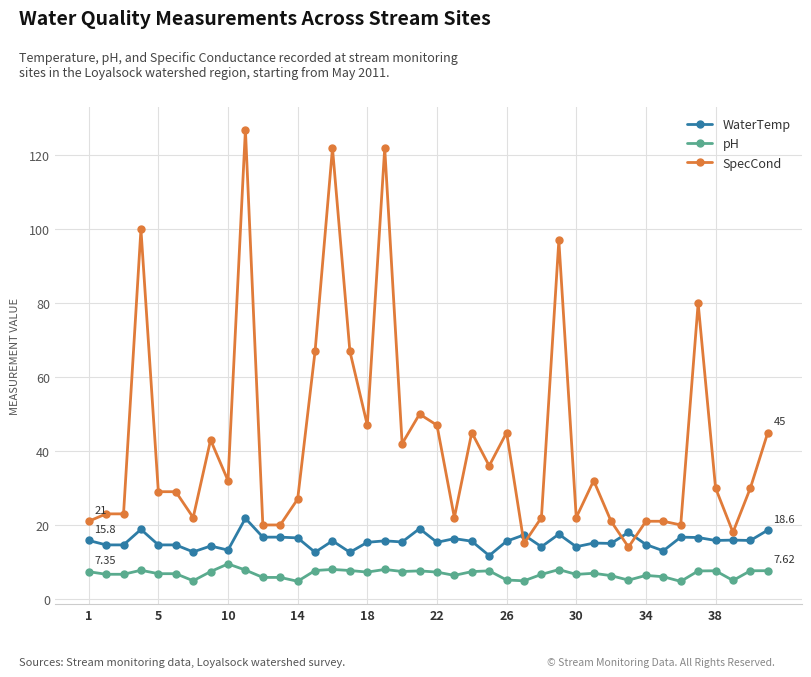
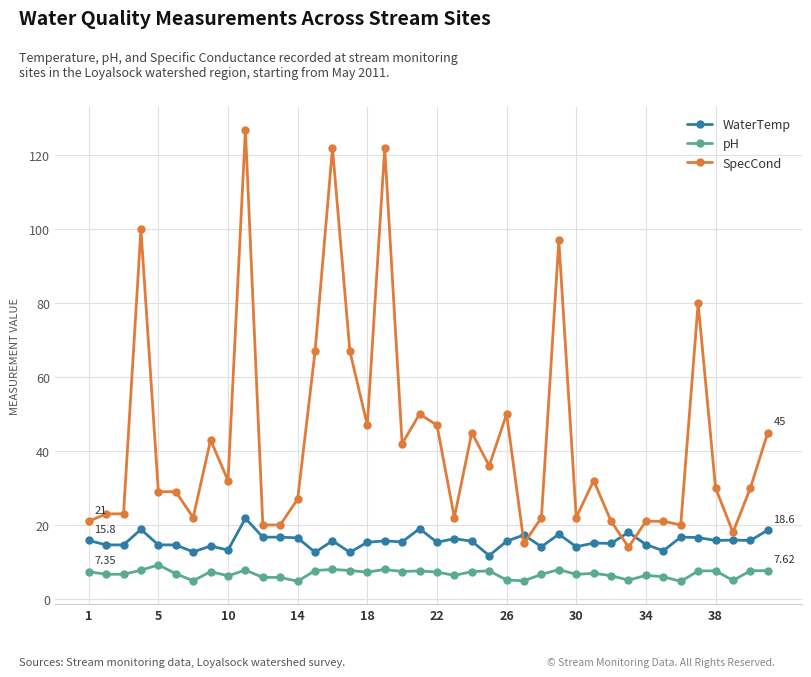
  {
    "WaterTemp": {
      "1": 15.8
    },
    "pH": {
-     "5": 7,
-     "10": 9,
+     "5": 9,
+     "10": 6,
      "14": 5,
      "18": 7,
      "22": 7,
      "26": 5,
      "30": 7,
      "34": 6,
      "38": 8
    },
    "SpecCond": {
      "5": 29,
      "10": 32,
      "14": 27,
      "18": 47,
      "22": 47,
-     "26": 45,
+     "26": 50,
      "30": 22,
      "34": 21,
      "38": 30
    }
  }
